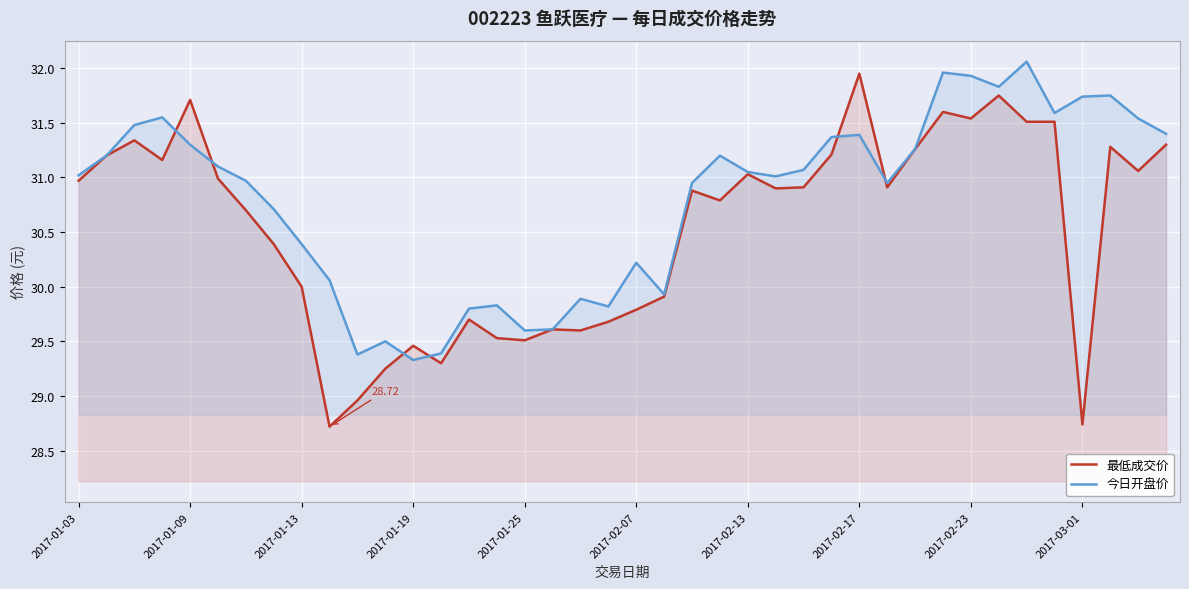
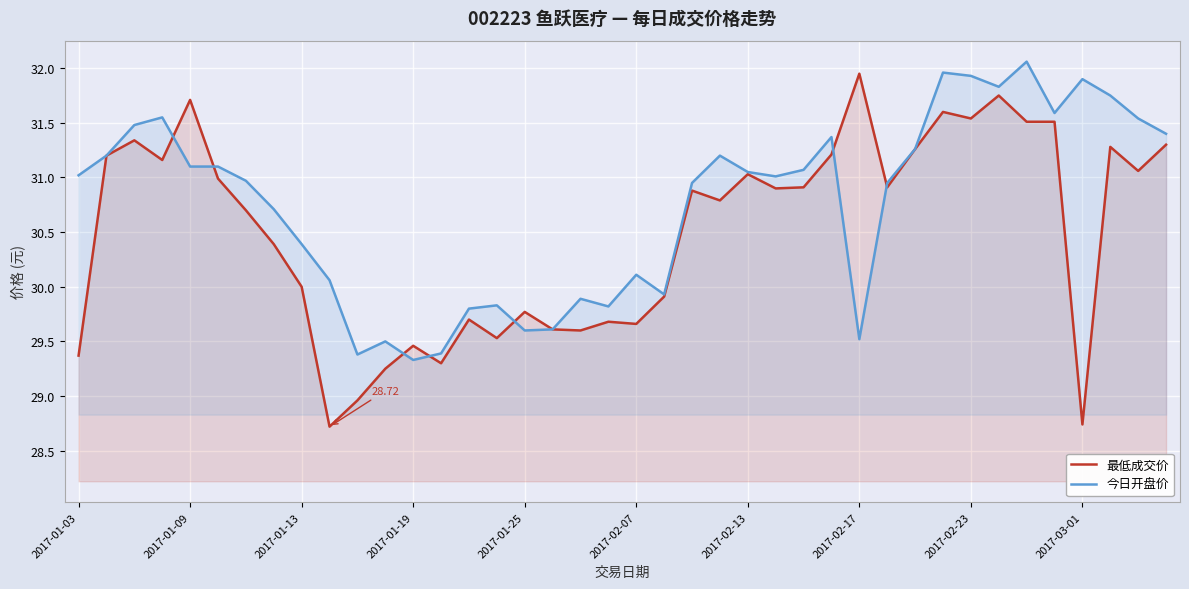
  {
    "最低成交价": {
-     "2017-01-03": 30.97,
+     "2017-01-03": 29.37,
      "2017-01-09": 31.71,
      "2017-01-13": 30.00,
      "2017-01-19": 29.46,
-     "2017-01-25": 29.51,
-     "2017-02-07": 29.79,
+     "2017-01-25": 29.77,
+     "2017-02-07": 29.66,
      "2017-02-17": 31.95,
      "2017-02-23": 31.54,
      "2017-03-01": 28.74
    },
    "今日开盘价": {
      "2017-01-03": 31.02,
-     "2017-01-09": 31.3,
+     "2017-01-09": 31.1,
      "2017-01-13": 30.39,
      "2017-01-19": 29.33,
      "2017-01-25": 29.60,
-     "2017-02-07": 30.22,
-     "2017-02-17": 31.39,
+     "2017-02-07": 30.11,
+     "2017-02-17": 29.52,
      "2017-02-23": 31.93,
-     "2017-03-01": 31.74
+     "2017-03-01": 31.90
    }
  }
